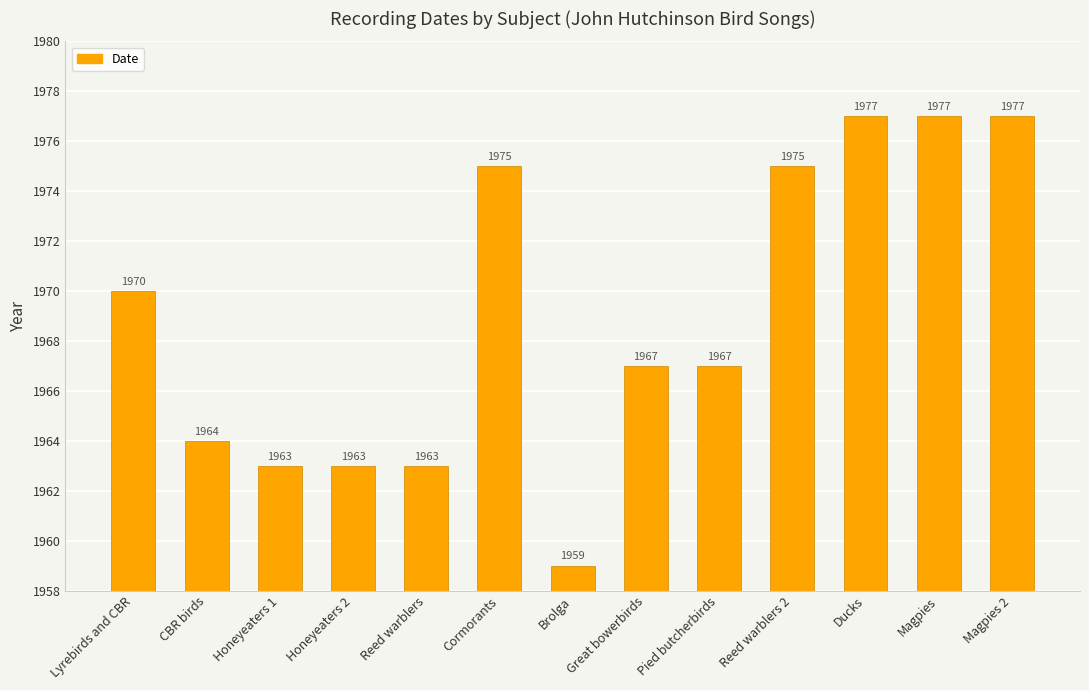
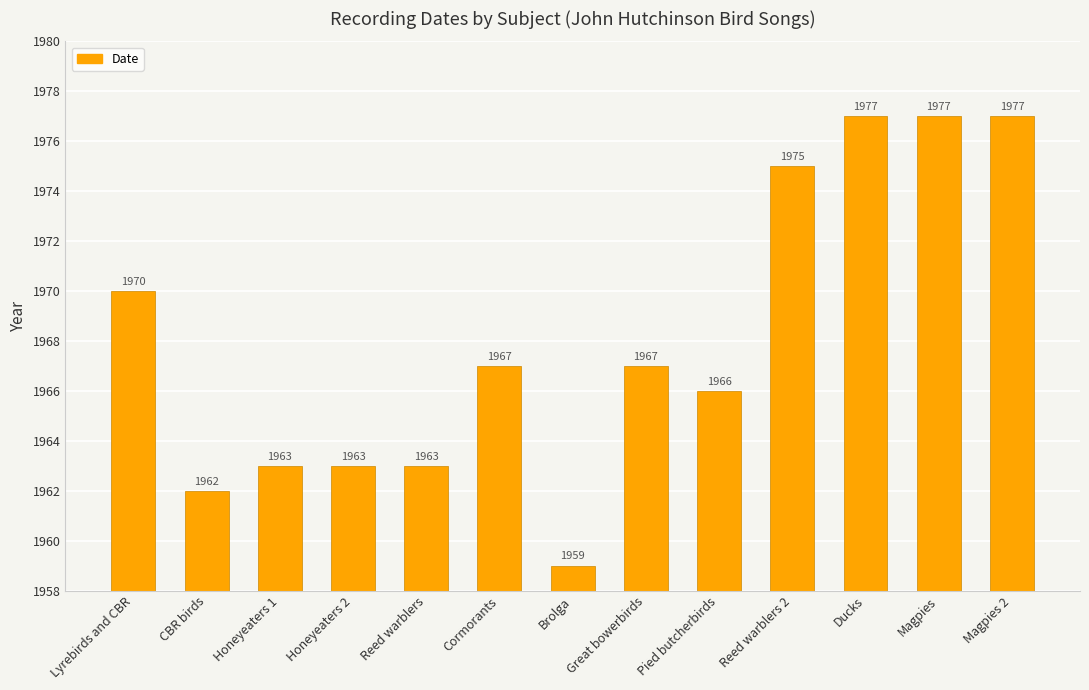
  {
    "Lyrebirds and CBR": 1970,
-   "CBR birds": 1964,
+   "CBR birds": 1962,
    "Honeyeaters 1": 1963,
    "Honeyeaters 2": 1963,
    "Reed warblers": 1963,
-   "Cormorants": 1975,
+   "Cormorants": 1967,
    "Brolga": 1959,
    "Great bowerbirds": 1967,
-   "Pied butcherbirds": 1967,
+   "Pied butcherbirds": 1966,
    "Reed warblers 2": 1975,
    "Ducks": 1977,
    "Magpies": 1977,
    "Magpies 2": 1977
  }
